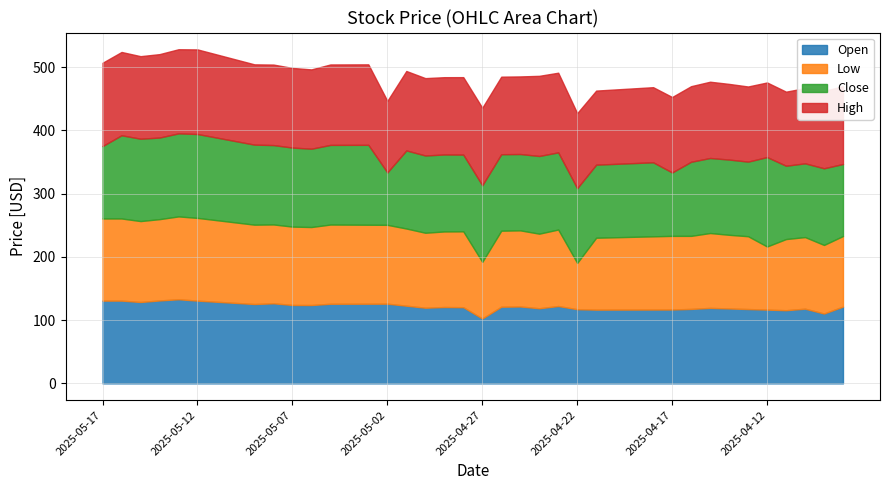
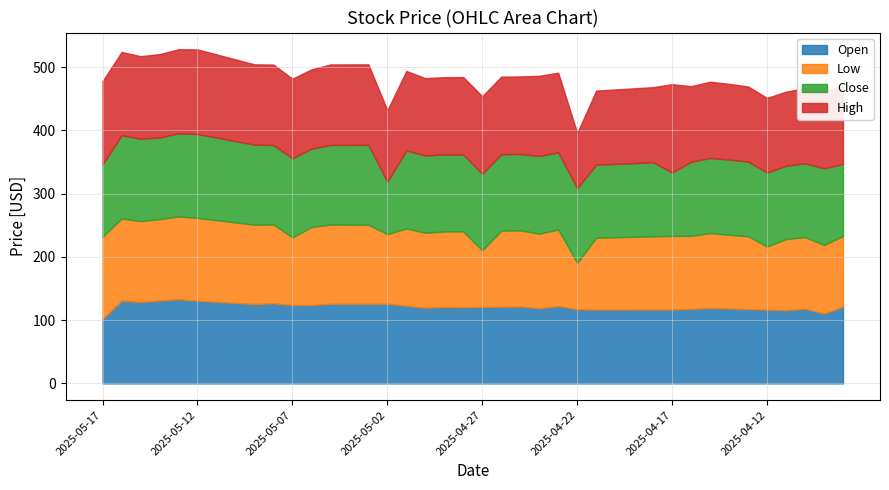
  {
    "Open": {
-     "2025-05-17": 130,
+     "2025-05-17": 100,
      "2025-05-12": 130,
      "2025-05-07": 120,
      "2025-05-02": 130,
-     "2025-04-27": 100,
+     "2025-04-27": 120,
      "2025-04-22": 120,
      "2025-04-17": 120,
      "2025-04-12": 120
    },
    "Low": {
      "2025-05-17": 130,
      "2025-05-12": 130,
-     "2025-05-07": 120,
-     "2025-05-02": 120,
+     "2025-05-07": 110,
+     "2025-05-02": 110,
      "2025-04-27": 90,
      "2025-04-22": 70,
      "2025-04-17": 120,
      "2025-04-12": 100
    },
    "Close": {
      "2025-05-17": 110,
      "2025-05-12": 130,
      "2025-05-07": 130,
      "2025-05-02": 80,
      "2025-04-27": 120,
      "2025-04-22": 120,
      "2025-04-17": 100,
-     "2025-04-12": 140
+     "2025-04-12": 120
    },
    "High": {
      "2025-05-17": 130,
      "2025-05-12": 130,
      "2025-05-07": 130,
      "2025-05-02": 110,
      "2025-04-27": 120,
-     "2025-04-22": 120,
-     "2025-04-17": 120,
+     "2025-04-22": 90,
+     "2025-04-17": 140,
      "2025-04-12": 120
    }
  }
